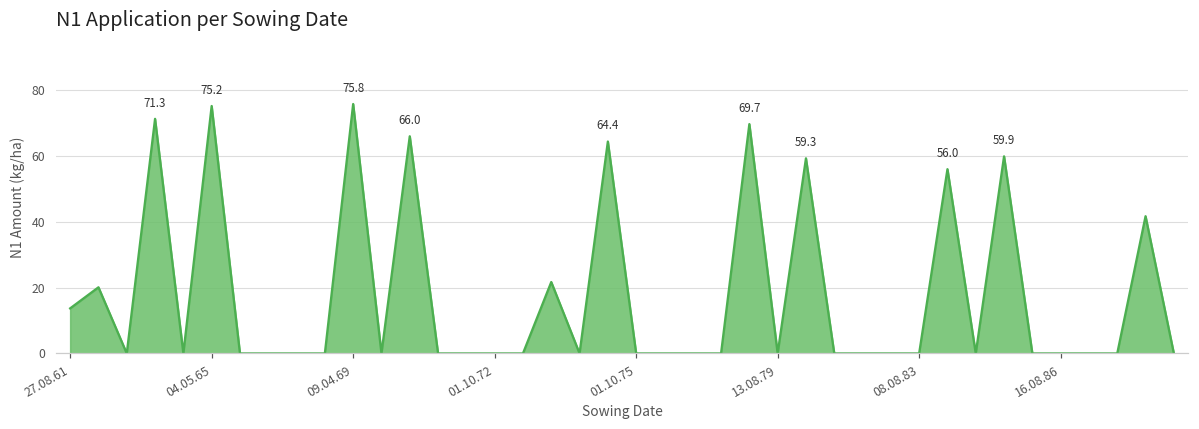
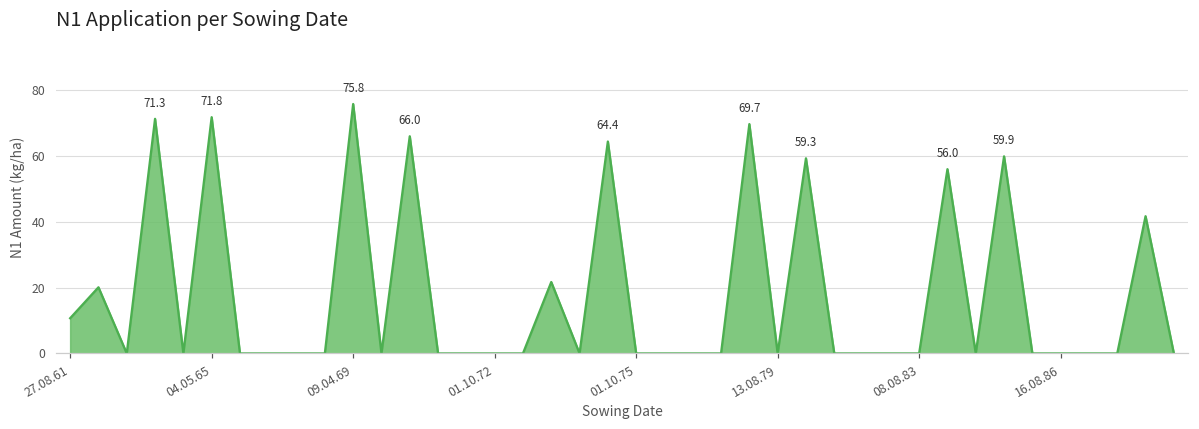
  {
-   "27.08.61": 14,
-   "04.05.65": 75.2,
+   "27.08.61": 11,
+   "04.05.65": 71.8,
    "09.04.69": 75.8
  }
